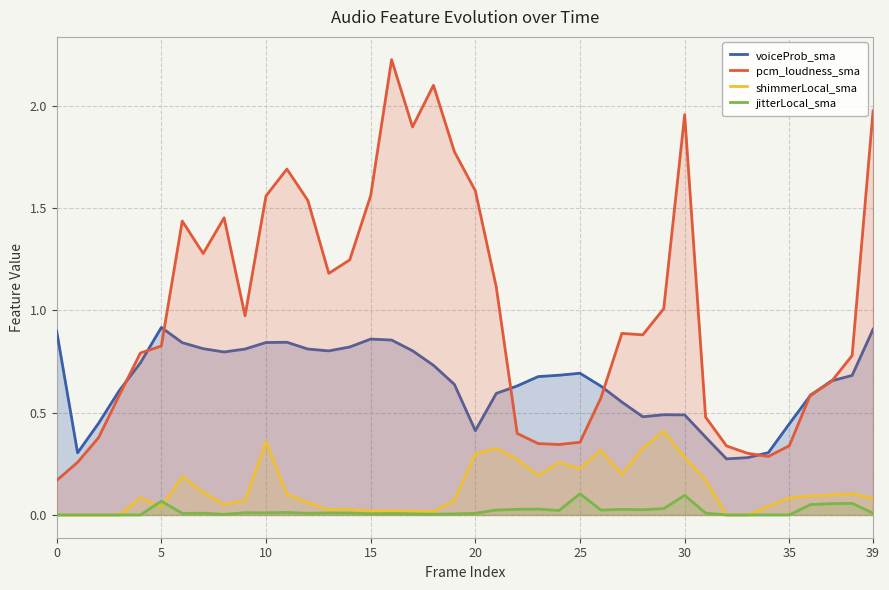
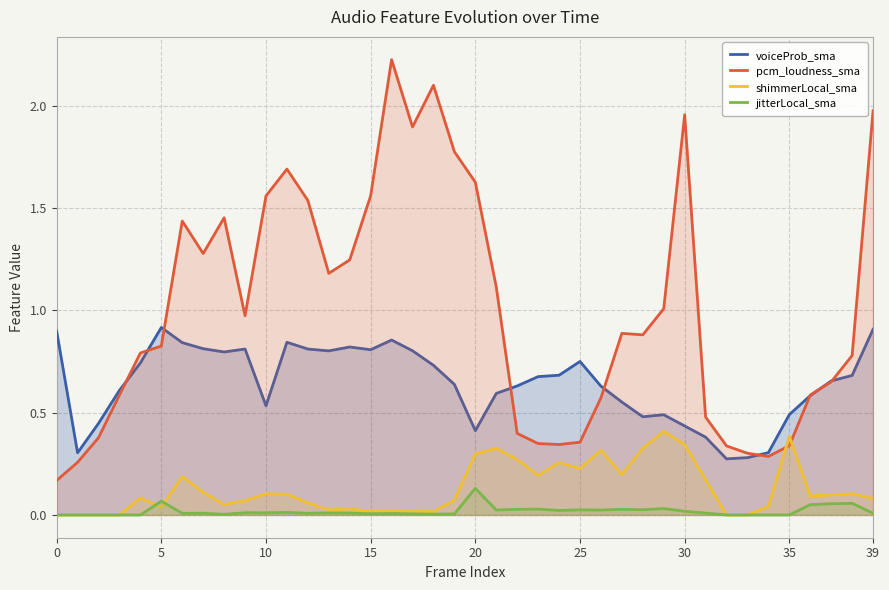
  {
    "voiceProb_sma": {
      "0": 0.90,
      "5": 0.92,
-     "10": 0.84,
-     "15": 0.86,
+     "10": 0.53,
+     "15": 0.81,
      "20": 0.41,
-     "25": 0.69,
-     "30": 0.49,
-     "35": 0.45,
+     "25": 0.75,
+     "30": 0.44,
+     "35": 0.49,
      "39": 0.91
    },
    "pcm_loudness_sma": {
      "0": 0.17,
      "5": 0.83,
      "10": 1.56,
      "15": 1.56,
-     "20": 1.59,
+     "20": 1.63,
      "25": 0.36,
      "30": 1.96,
      "35": 0.34,
      "39": 1.98
    },
    "shimmerLocal_sma": {
      "5": 0.04,
-     "10": 0.36,
+     "10": 0.10,
      "15": 0.02,
      "20": 0.30,
      "25": 0.23,
-     "30": 0.28,
-     "35": 0.08,
+     "30": 0.34,
+     "35": 0.38,
      "39": 0.08
    },
    "jitterLocal_sma": {
      "5": 0.07,
      "10": 0.01,
      "15": 0.01,
-     "20": 0.01,
-     "25": 0.10,
-     "30": 0.10,
+     "20": 0.13,
+     "25": 0.02,
+     "30": 0.02,
      "35": 0.00,
      "39": 0.01
    }
  }
